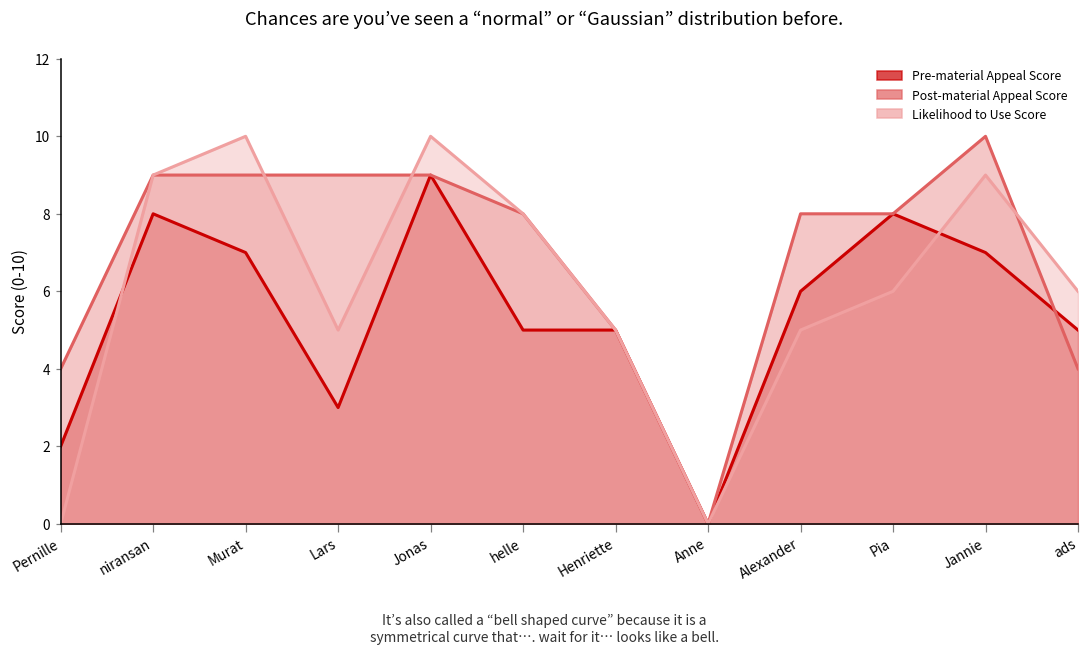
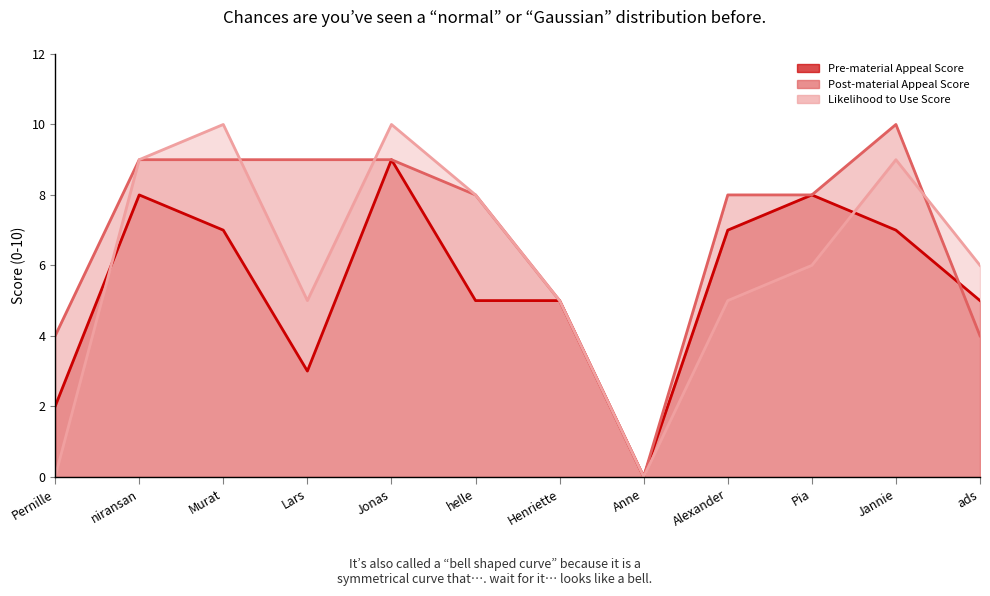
  {
    "Pre-material Appeal Score": {
      "Pernille": 2,
      "niransan": 8,
      "Murat": 7,
      "Lars": 3,
      "helle": 5,
-     "Alexander": 6,
+     "Alexander": 7,
      "Jannie": 7,
      "ads": 5
    }
  }
